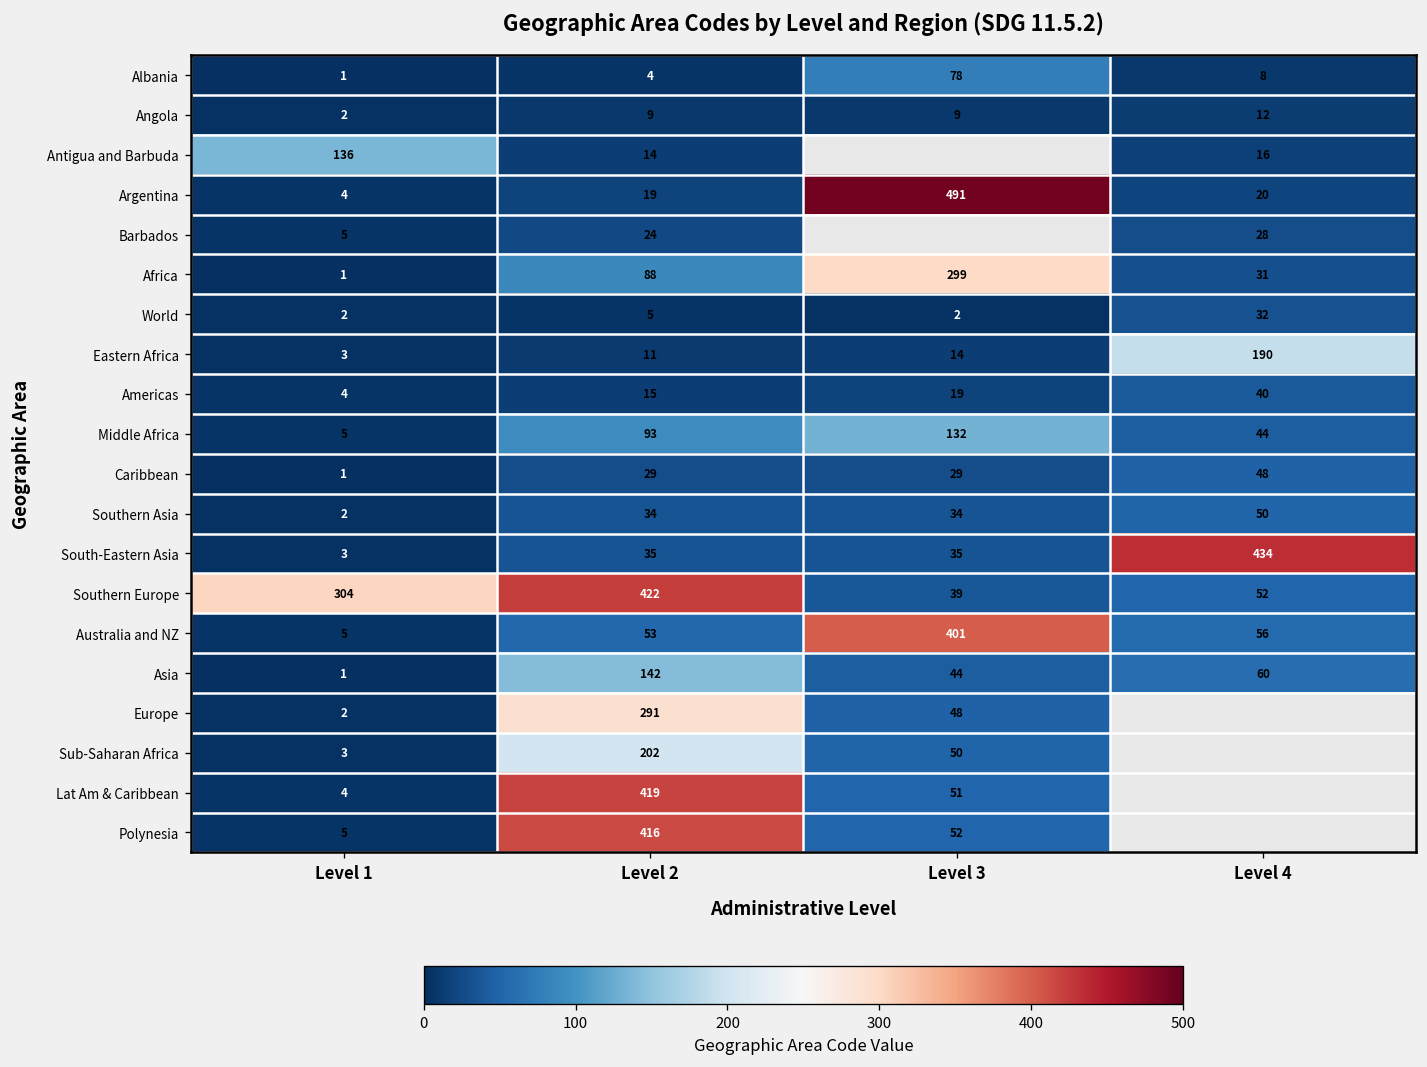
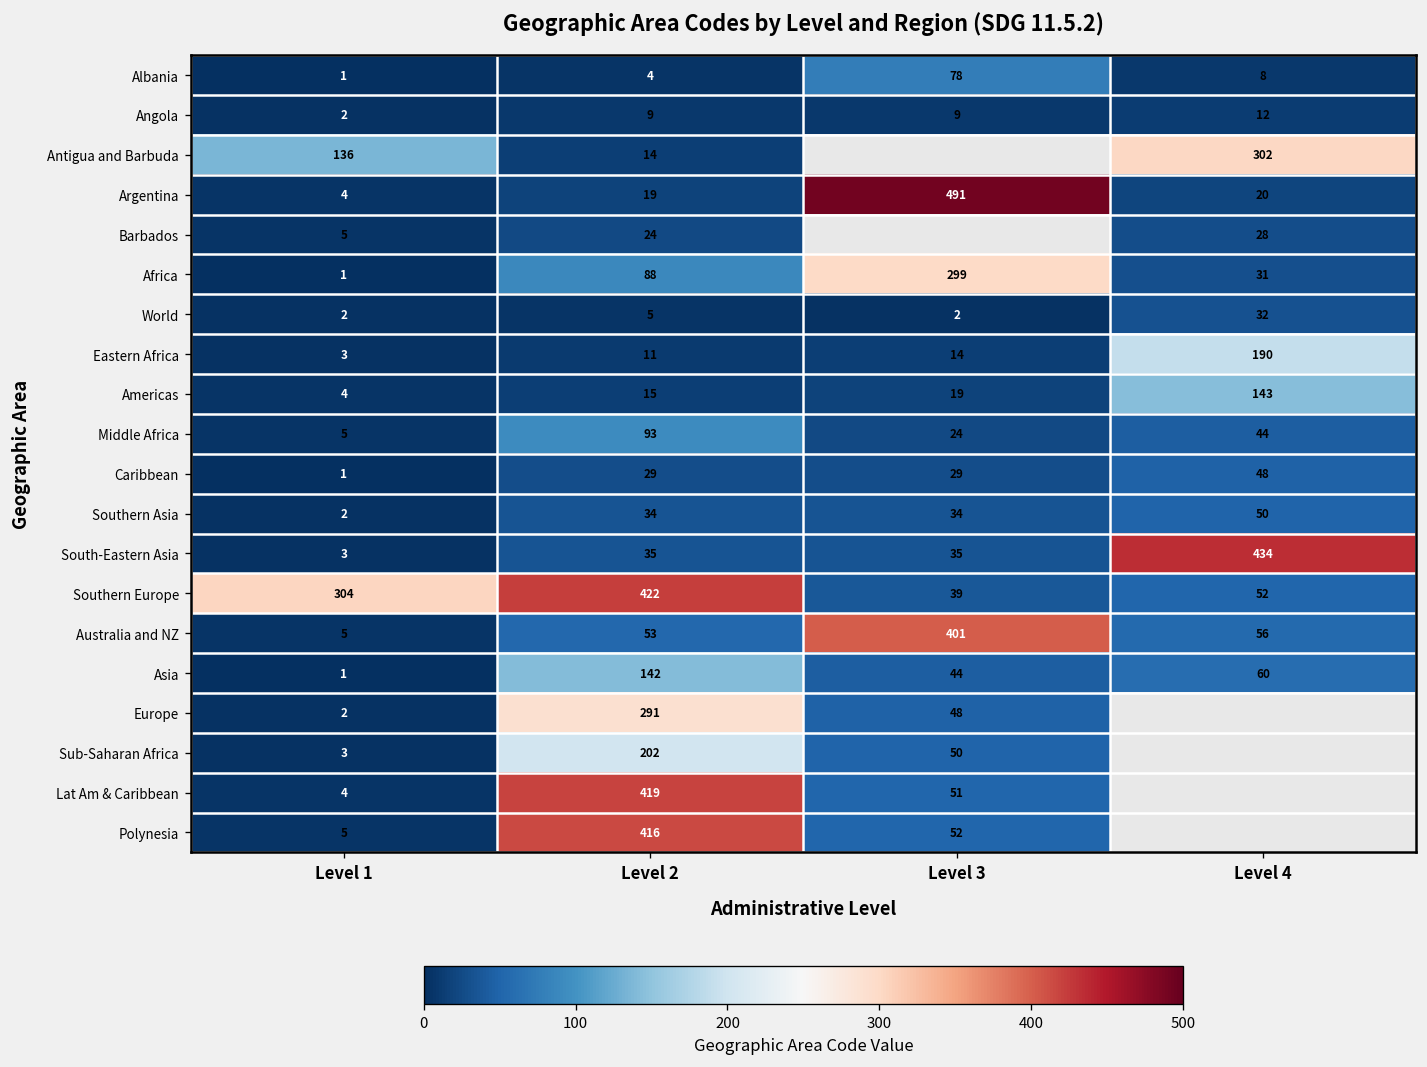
  {
    "Albania": {
      "Level 1": 1,
      "Level 2": 4,
      "Level 3": 78,
      "Level 4": 8
    },
    "Angola": {
      "Level 1": 2,
      "Level 2": 9,
      "Level 3": 9,
      "Level 4": 12
    },
    "Antigua and Barbuda": {
      "Level 1": 136,
      "Level 2": 14,
-     "Level 4": 16
+     "Level 4": 302
    },
    "Argentina": {
      "Level 1": 4,
      "Level 2": 19,
      "Level 3": 491,
      "Level 4": 20
    },
    "Barbados": {
      "Level 1": 5,
      "Level 2": 24,
      "Level 4": 28
    },
    "Africa": {
      "Level 1": 1,
      "Level 2": 88,
      "Level 3": 299,
      "Level 4": 31
    },
    "World": {
      "Level 1": 2,
      "Level 2": 5,
      "Level 3": 2,
      "Level 4": 32
    },
    "Eastern Africa": {
      "Level 1": 3,
      "Level 2": 11,
      "Level 3": 14,
      "Level 4": 190
    },
    "Americas": {
      "Level 1": 4,
      "Level 2": 15,
      "Level 3": 19,
-     "Level 4": 40
+     "Level 4": 143
    },
    "Middle Africa": {
      "Level 1": 5,
      "Level 2": 93,
-     "Level 3": 132,
+     "Level 3": 24,
      "Level 4": 44
    },
    "Caribbean": {
      "Level 1": 1,
      "Level 2": 29,
      "Level 3": 29,
      "Level 4": 48
    },
    "Southern Asia": {
      "Level 1": 2,
      "Level 2": 34,
      "Level 3": 34,
      "Level 4": 50
    },
    "South-Eastern Asia": {
      "Level 1": 3,
      "Level 2": 35,
      "Level 3": 35,
      "Level 4": 434
    },
    "Southern Europe": {
      "Level 1": 304,
      "Level 2": 422,
      "Level 3": 39,
      "Level 4": 52
    },
    "Australia and NZ": {
      "Level 1": 5,
      "Level 2": 53,
      "Level 3": 401,
      "Level 4": 56
    },
    "Asia": {
      "Level 1": 1,
      "Level 2": 142,
      "Level 3": 44,
      "Level 4": 60
    },
    "Europe": {
      "Level 1": 2,
      "Level 2": 291,
      "Level 3": 48
    },
    "Sub-Saharan Africa": {
      "Level 1": 3,
      "Level 2": 202,
      "Level 3": 50
    },
    "Lat Am & Caribbean": {
      "Level 1": 4,
      "Level 2": 419,
      "Level 3": 51
    },
    "Polynesia": {
      "Level 1": 5,
      "Level 2": 416,
      "Level 3": 52
    }
  }
